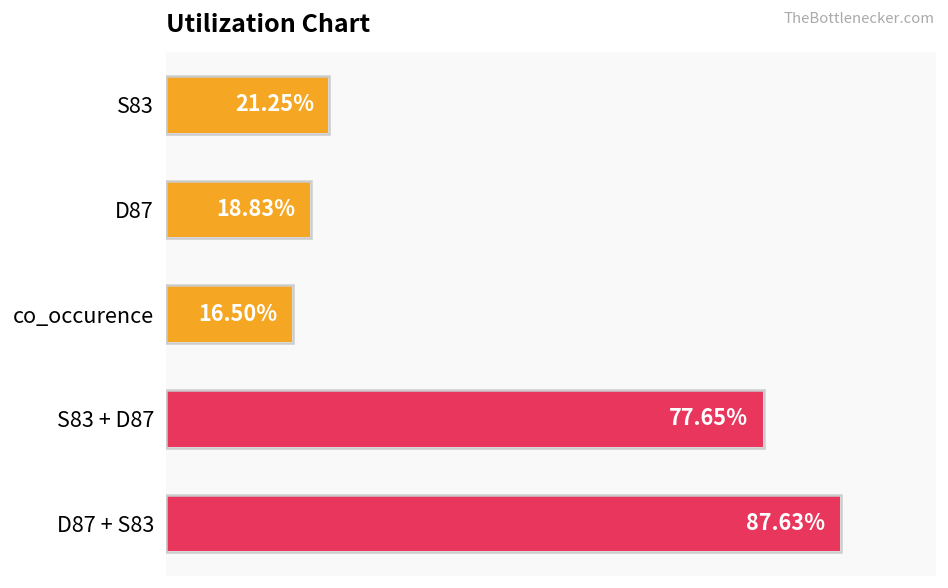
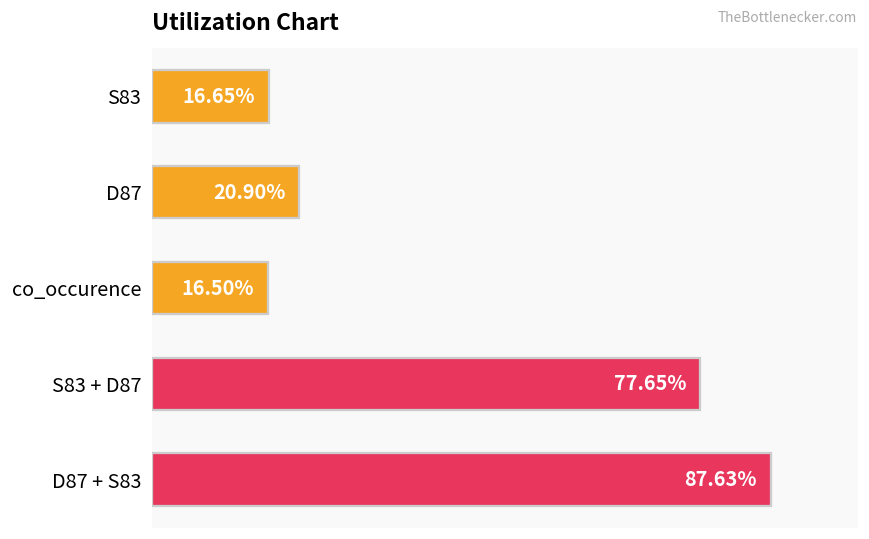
  {
-   "S83": "21.25%",
-   "D87": "18.83%",
+   "S83": "16.65%",
+   "D87": "20.90%",
    "co_occurence": "16.50%",
    "S83 + D87": "77.65%",
    "D87 + S83": "87.63%"
  }
